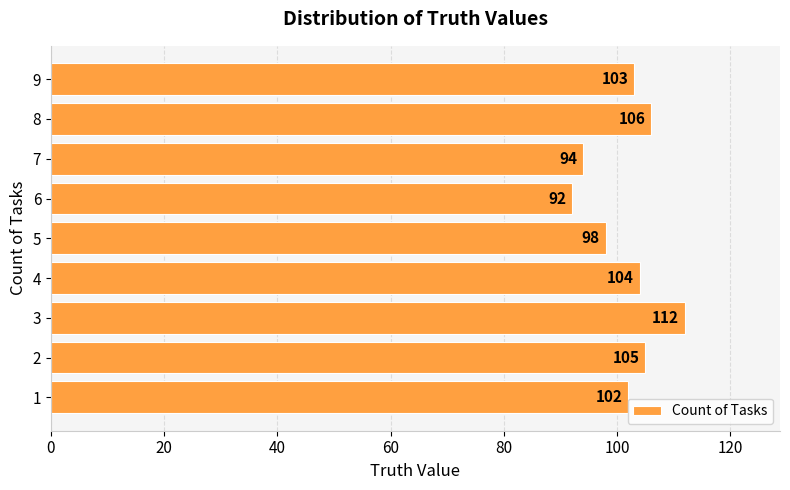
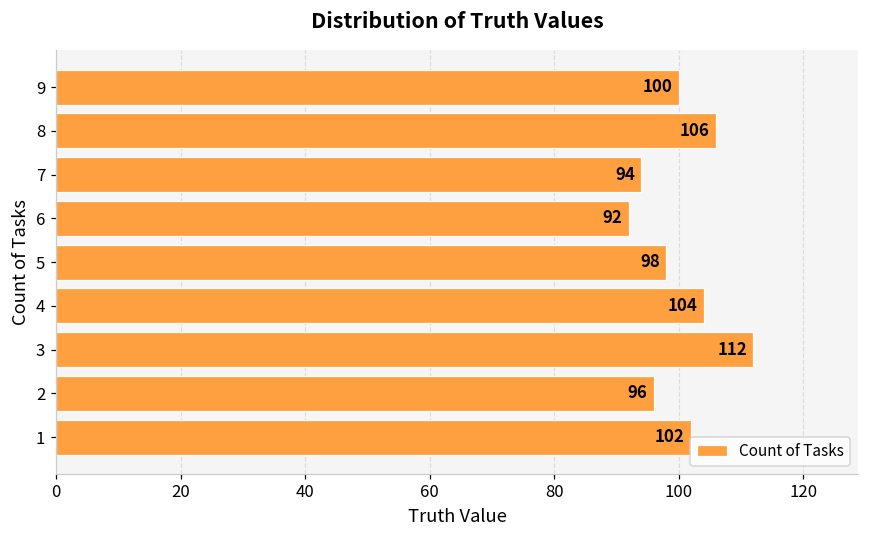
  {
-   "9": 103,
+   "9": 100,
    "8": 106,
    "7": 94,
    "6": 92,
    "5": 98,
    "4": 104,
    "3": 112,
-   "2": 105,
+   "2": 96,
    "1": 102
  }
